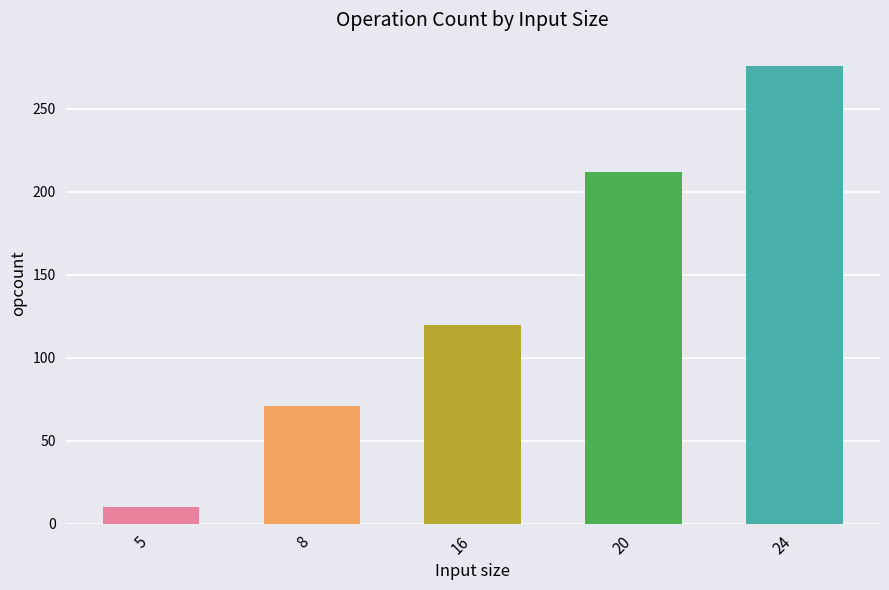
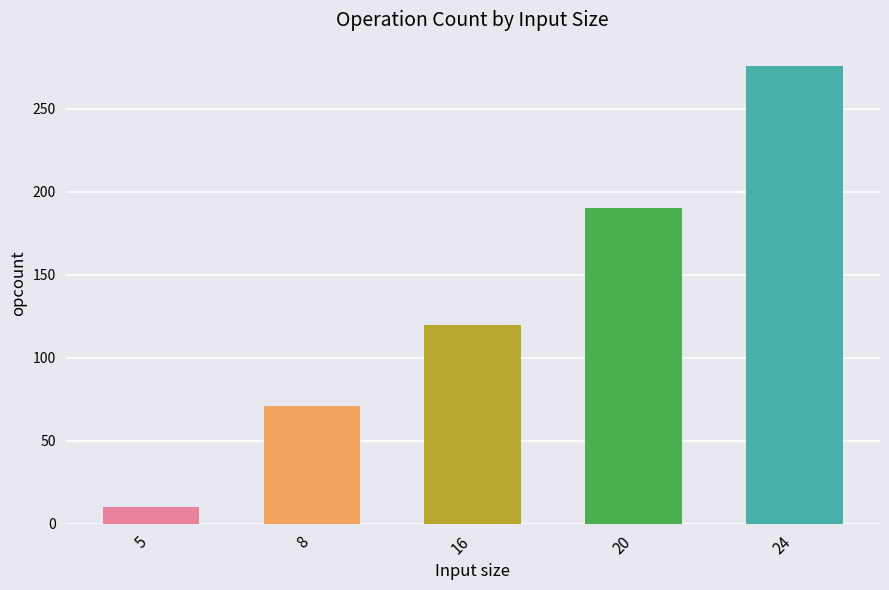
  {
    "5": 10,
    "8": 71,
    "16": 120,
-   "20": 212,
+   "20": 190,
    "24": 276
  }
